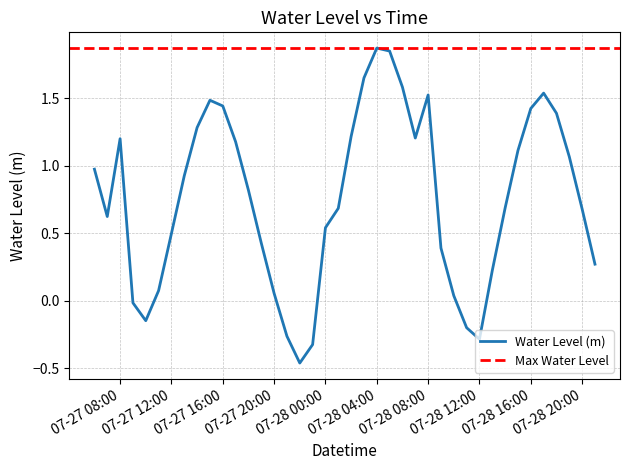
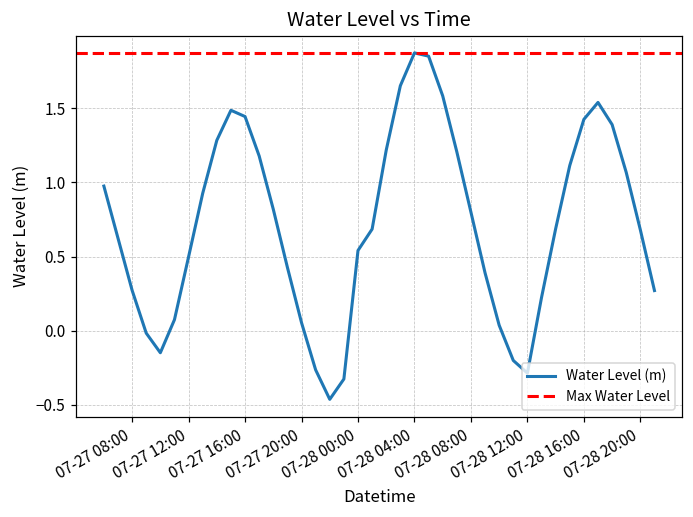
  {
-   "07-27 08:00": 1.20,
+   "07-27 08:00": 0.27,
    "07-27 12:00": 0.50,
    "07-27 16:00": 1.44,
    "07-27 20:00": 0.05,
    "07-28 00:00": 0.54,
    "07-28 04:00": 1.87,
-   "07-28 08:00": 1.52,
+   "07-28 08:00": 0.80,
    "07-28 16:00": 1.42,
    "07-28 20:00": 0.68
  }
